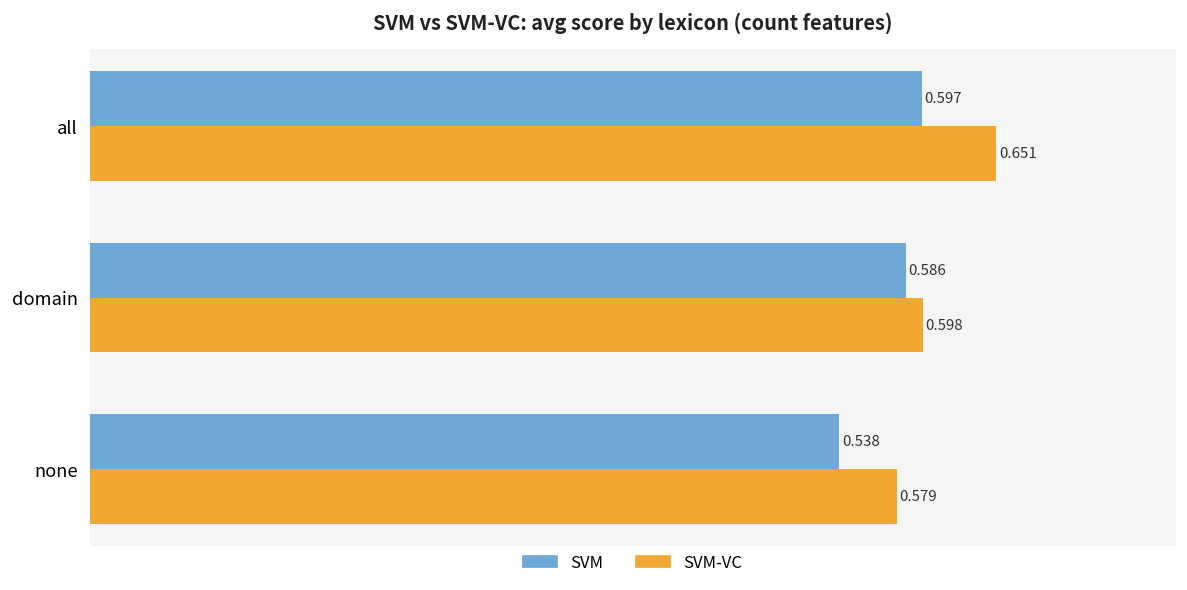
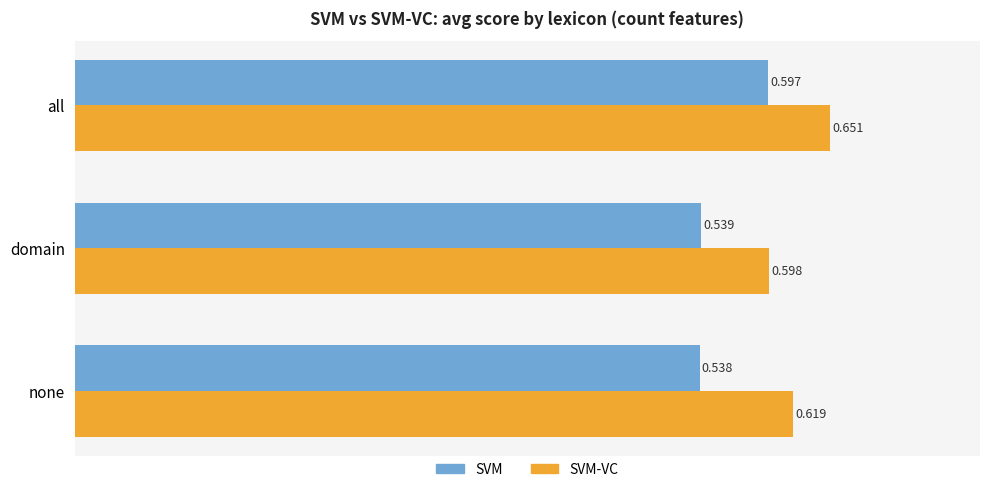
  {
    "SVM": {
      "all": 0.597,
-     "domain": 0.586,
+     "domain": 0.539,
      "none": 0.538
    },
    "SVM-VC": {
      "all": 0.651,
      "domain": 0.598,
-     "none": 0.579
+     "none": 0.619
    }
  }
